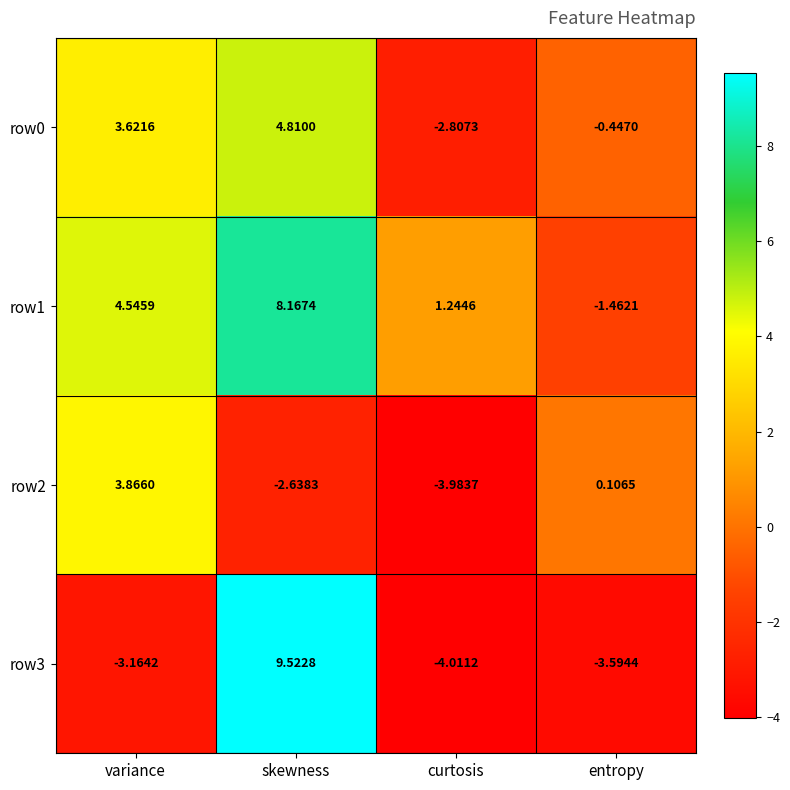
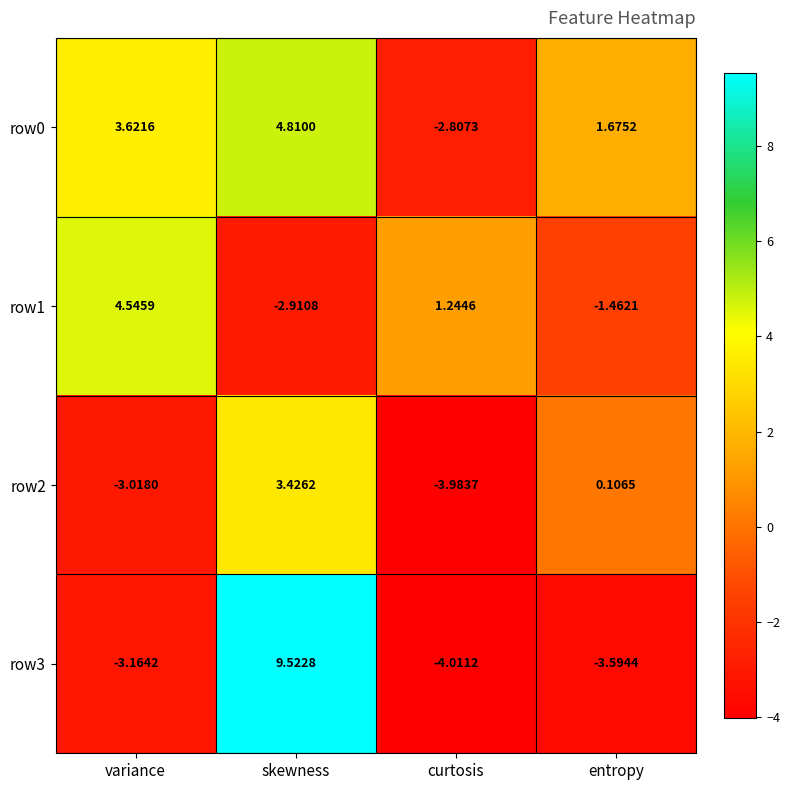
  {
    "row0": {
      "variance": 3.6216,
      "skewness": 4.8100,
      "curtosis": -2.8073,
-     "entropy": -0.4470
+     "entropy": 1.6752
    },
    "row1": {
      "variance": 4.5459,
-     "skewness": 8.1674,
+     "skewness": -2.9108,
      "curtosis": 1.2446,
      "entropy": -1.4621
    },
    "row2": {
-     "variance": 3.8660,
-     "skewness": -2.6383,
+     "variance": -3.0180,
+     "skewness": 3.4262,
      "curtosis": -3.9837,
      "entropy": 0.1065
    },
    "row3": {
      "variance": -3.1642,
      "skewness": 9.5228,
      "curtosis": -4.0112,
      "entropy": -3.5944
    }
  }
